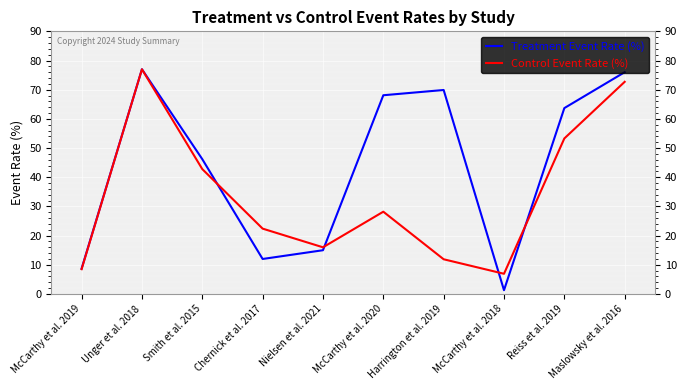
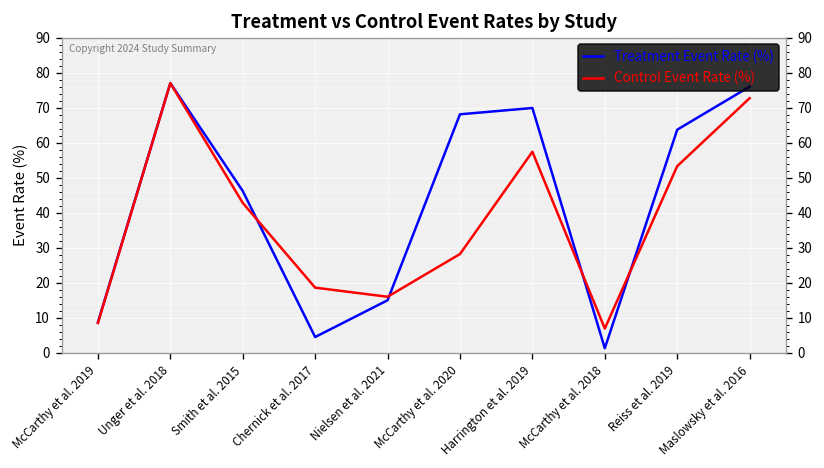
  {
    "Treatment Event Rate (%)": {
      "Smith et al. 2015": 46,
-     "Chernick et al. 2017": 12,
+     "Chernick et al. 2017": 5,
      "Nielsen et al. 2021": 15,
      "McCarthy et al. 2020": 68,
      "Harrington et al. 2019": 70,
      "McCarthy et al. 2018": 1,
      "Reiss et al. 2019": 64
    },
    "Control Event Rate (%)": {
      "Smith et al. 2015": 43,
-     "Chernick et al. 2017": 22,
+     "Chernick et al. 2017": 19,
      "Nielsen et al. 2021": 16,
      "McCarthy et al. 2020": 28,
-     "Harrington et al. 2019": 12,
+     "Harrington et al. 2019": 57,
      "McCarthy et al. 2018": 7,
      "Reiss et al. 2019": 53,
      "Maslowsky et al. 2016": 73
    }
  }
